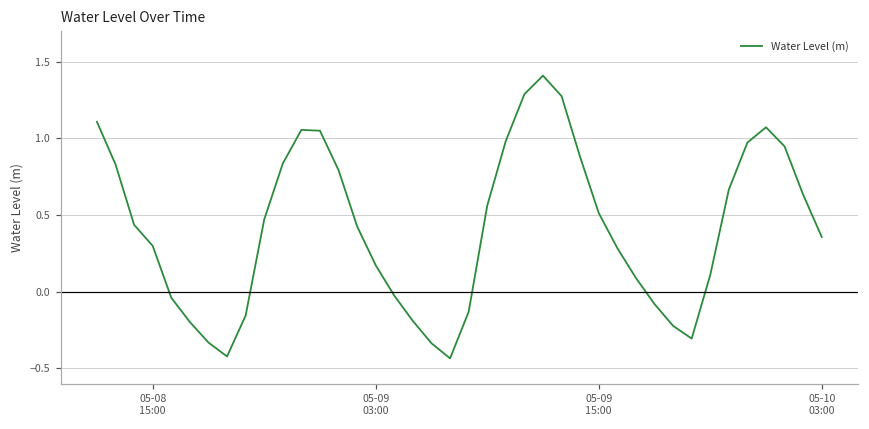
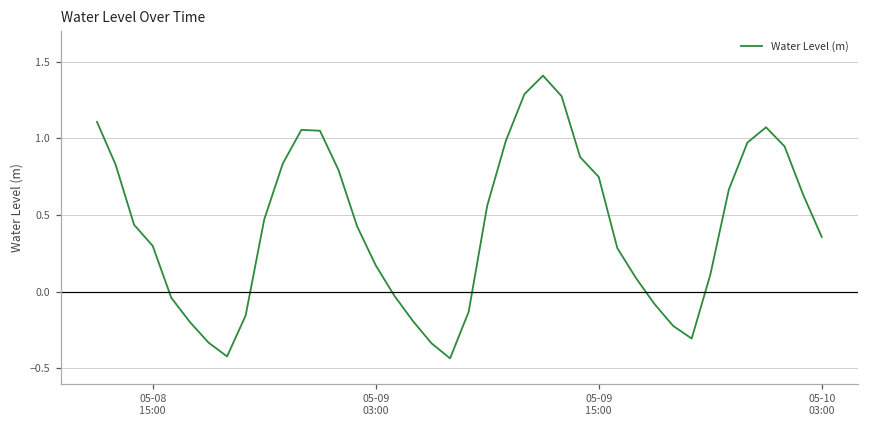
  {
    "05-08 15:00": 0.30,
    "05-09 03:00": 0.17,
-   "05-09 15:00": 0.51,
+   "05-09 15:00": 0.75,
    "05-10 03:00": 0.36
  }
